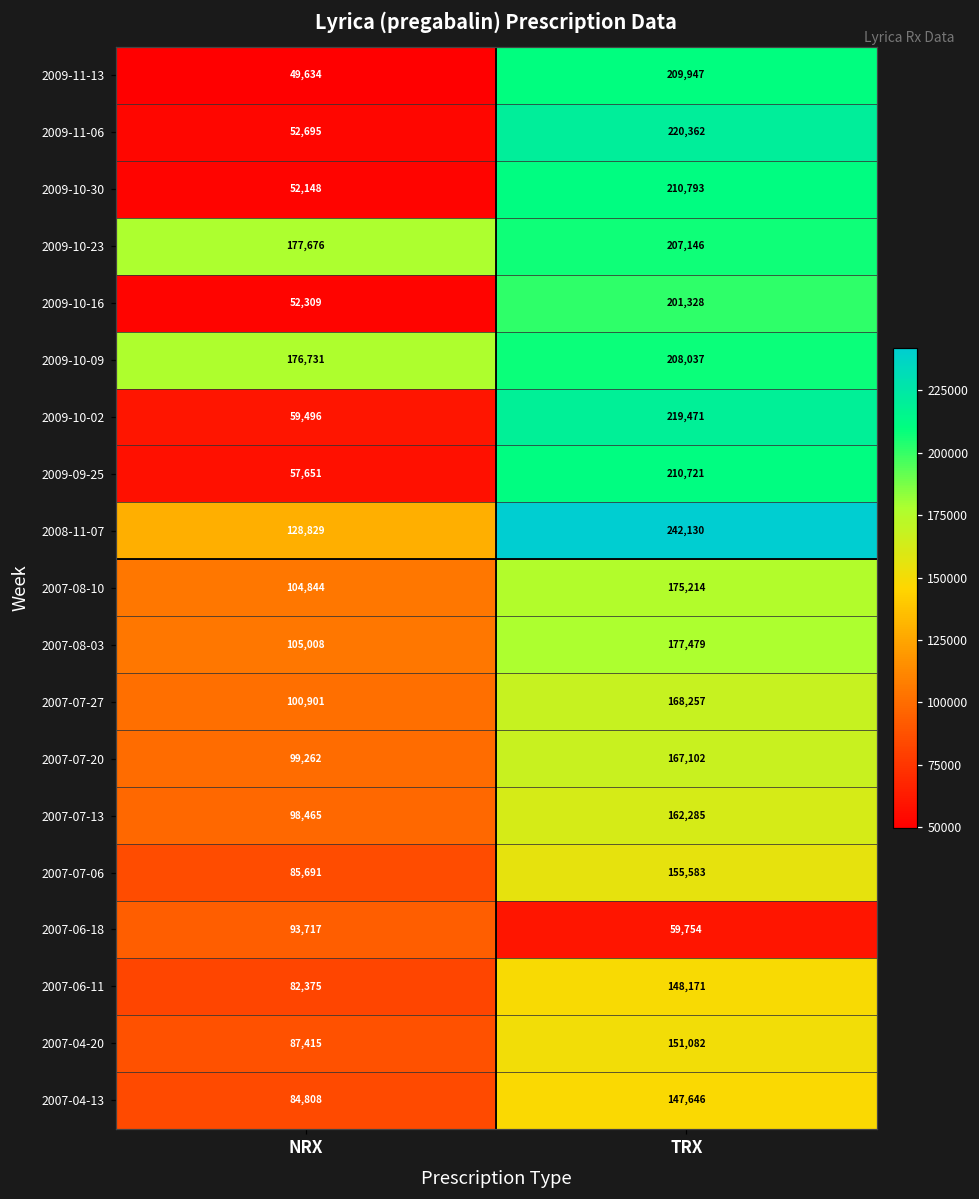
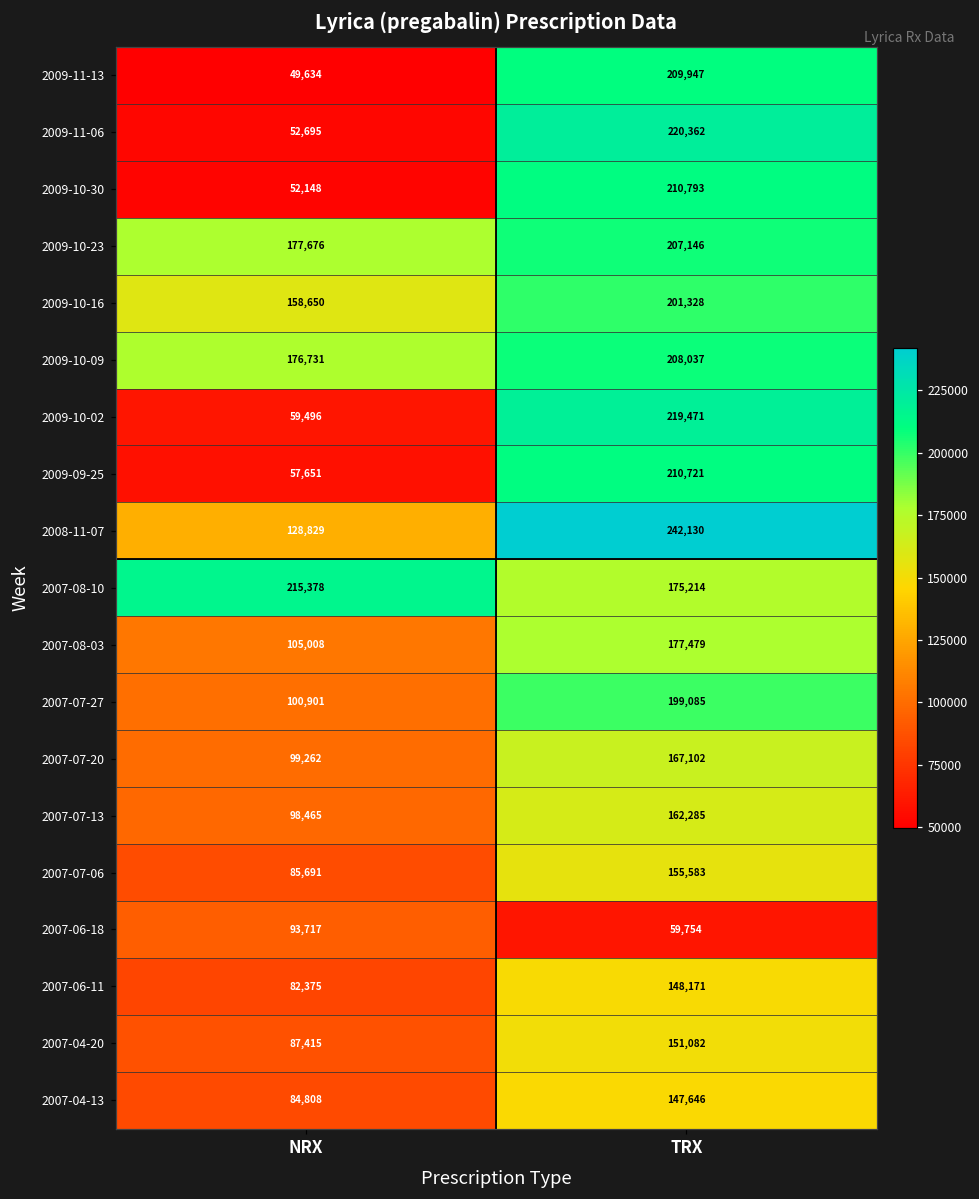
  {
    "2009-11-13": {
      "NRX": "49,634",
      "TRX": "209,947"
    },
    "2009-11-06": {
      "NRX": "52,695",
      "TRX": "220,362"
    },
    "2009-10-30": {
      "NRX": "52,148",
      "TRX": "210,793"
    },
    "2009-10-23": {
      "NRX": "177,676",
      "TRX": "207,146"
    },
    "2009-10-16": {
-     "NRX": "52,309",
+     "NRX": "158,650",
      "TRX": "201,328"
    },
    "2009-10-09": {
      "NRX": "176,731",
      "TRX": "208,037"
    },
    "2009-10-02": {
      "NRX": "59,496",
      "TRX": "219,471"
    },
    "2009-09-25": {
      "NRX": "57,651",
      "TRX": "210,721"
    },
    "2008-11-07": {
      "NRX": "128,829",
      "TRX": "242,130"
    },
    "2007-08-10": {
-     "NRX": "104,844",
+     "NRX": "215,378",
      "TRX": "175,214"
    },
    "2007-08-03": {
      "NRX": "105,008",
      "TRX": "177,479"
    },
    "2007-07-27": {
      "NRX": "100,901",
-     "TRX": "168,257"
+     "TRX": "199,085"
    },
    "2007-07-20": {
      "NRX": "99,262",
      "TRX": "167,102"
    },
    "2007-07-13": {
      "NRX": "98,465",
      "TRX": "162,285"
    },
    "2007-07-06": {
      "NRX": "85,691",
      "TRX": "155,583"
    },
    "2007-06-18": {
      "NRX": "93,717",
      "TRX": "59,754"
    },
    "2007-06-11": {
      "NRX": "82,375",
      "TRX": "148,171"
    },
    "2007-04-20": {
      "NRX": "87,415",
      "TRX": "151,082"
    },
    "2007-04-13": {
      "NRX": "84,808",
      "TRX": "147,646"
    }
  }
